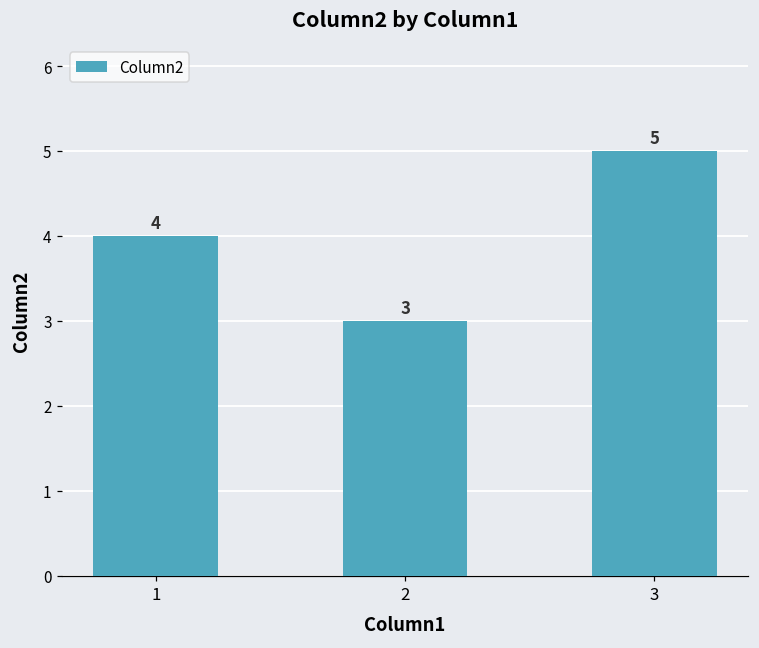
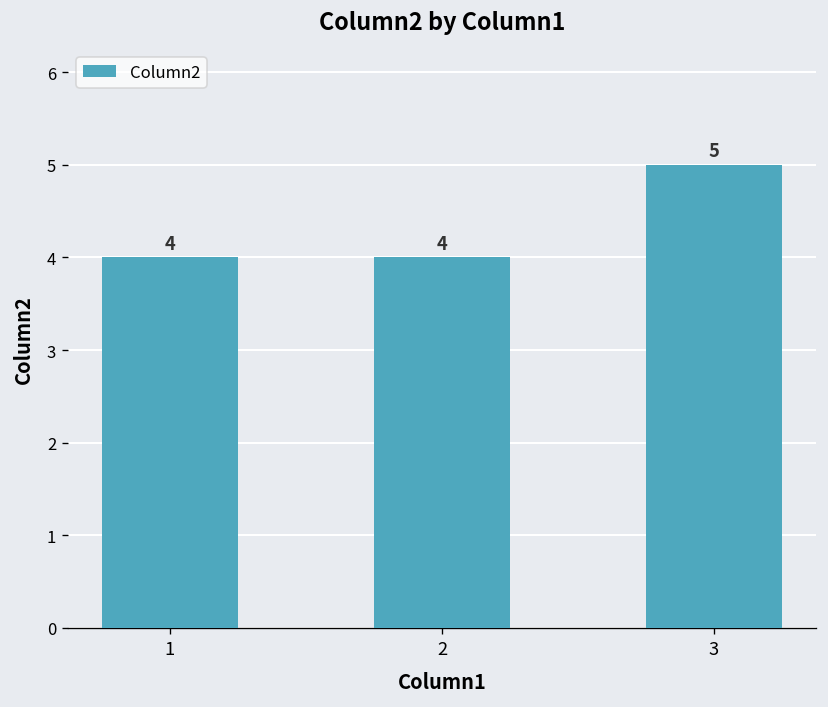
  {
    "1": 4,
-   "2": 3,
+   "2": 4,
    "3": 5
  }
